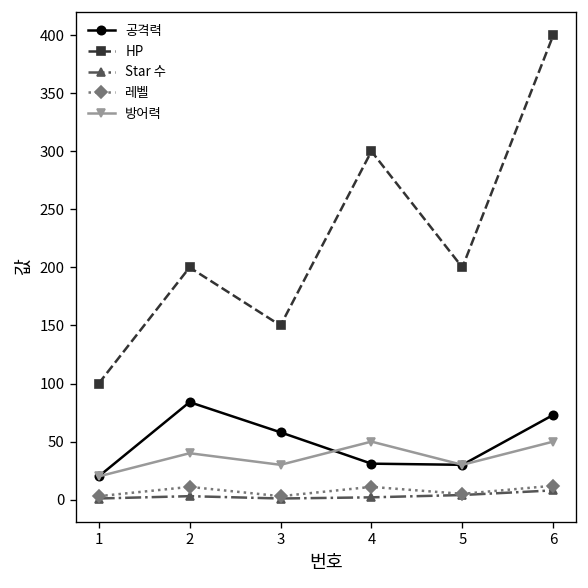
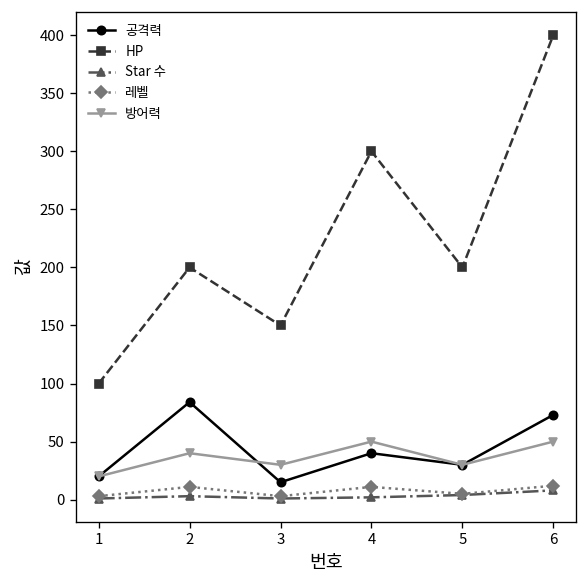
  {
    "공격력": {
      "2": 80,
-     "3": 60,
-     "4": 30,
+     "3": 20,
+     "4": 40,
      "6": 70
    }
  }
